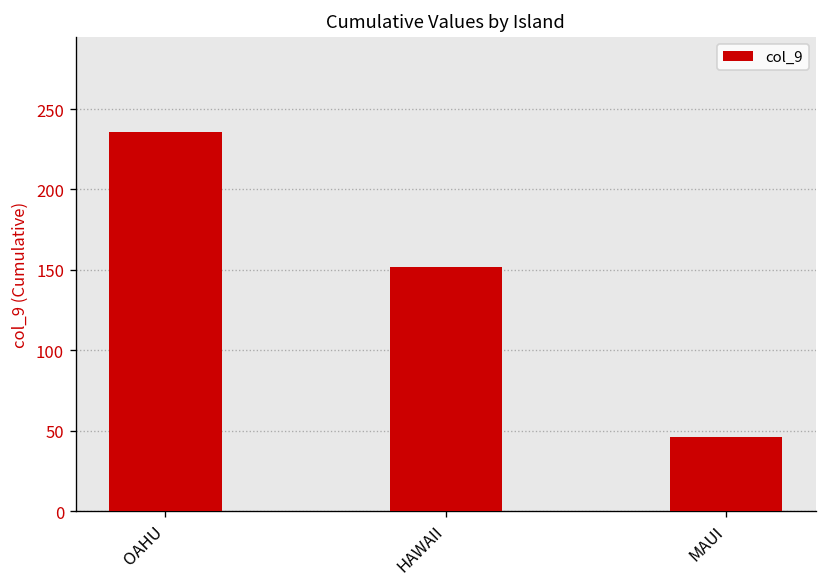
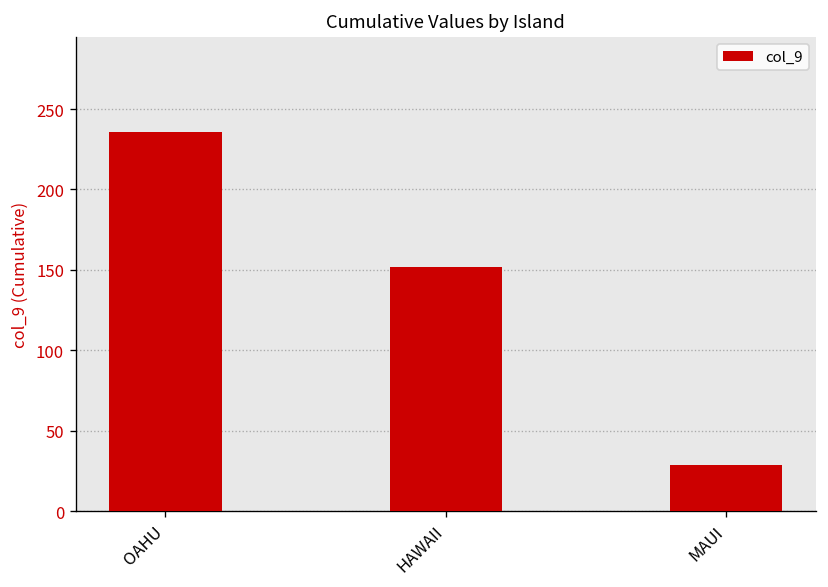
  {
    "OAHU": 236,
    "HAWAII": 152,
-   "MAUI": 46
+   "MAUI": 29
  }
